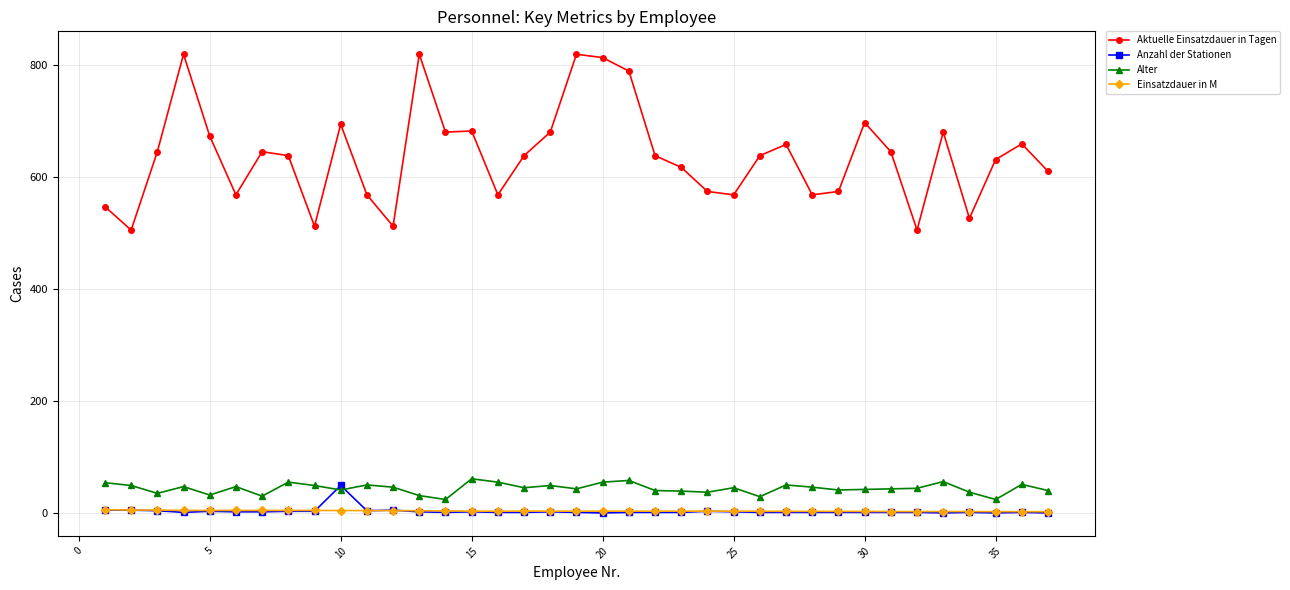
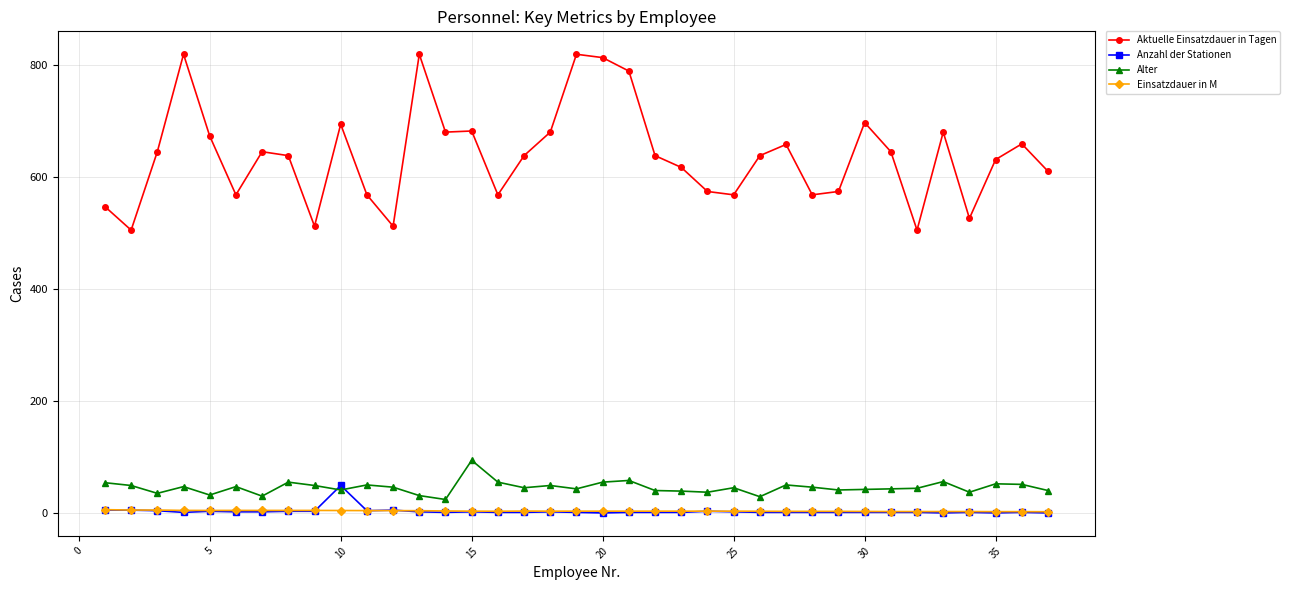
  {
    "Aktuelle Einsatzdauer in Tagen": {
      "5": 670,
      "10": 700,
      "15": 680,
      "20": 810,
      "25": 570,
      "30": 700,
      "35": 630
    },
    "Anzahl der Stationen": {
      "10": 50
    },
    "Alter": {
      "5": 30,
      "10": 40,
-     "15": 60,
+     "15": 100,
      "20": 60,
      "25": 50,
      "30": 40,
-     "35": 30
+     "35": 50
    },
    "Einsatzdauer in M": {
      "10": 10
    }
  }
